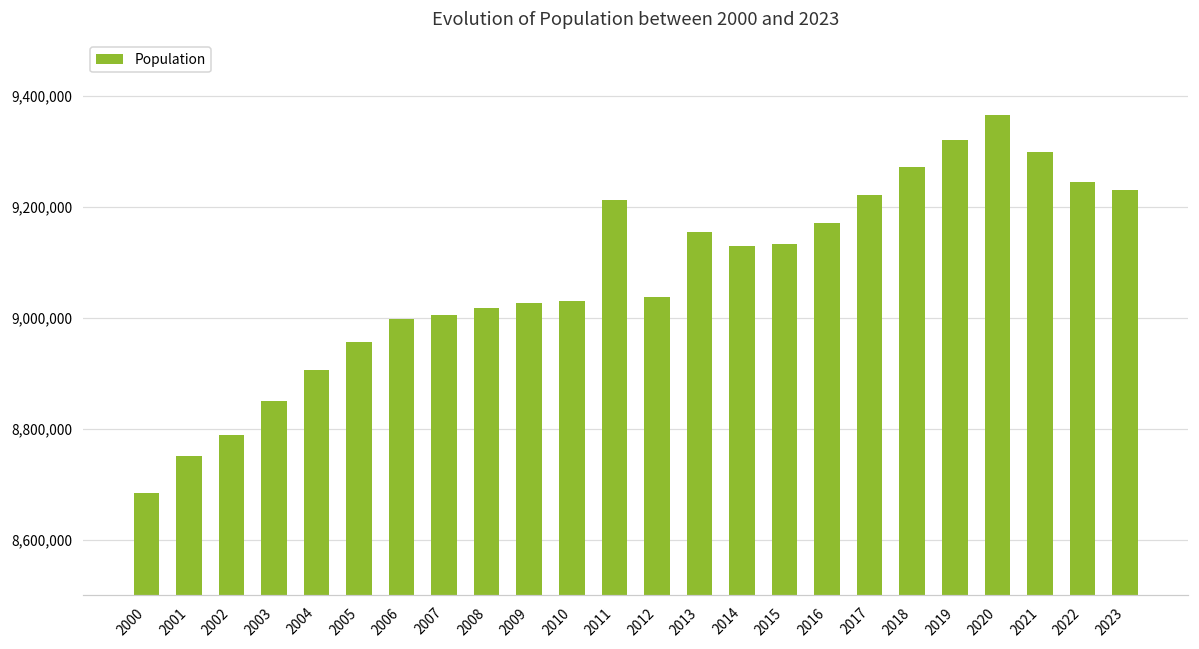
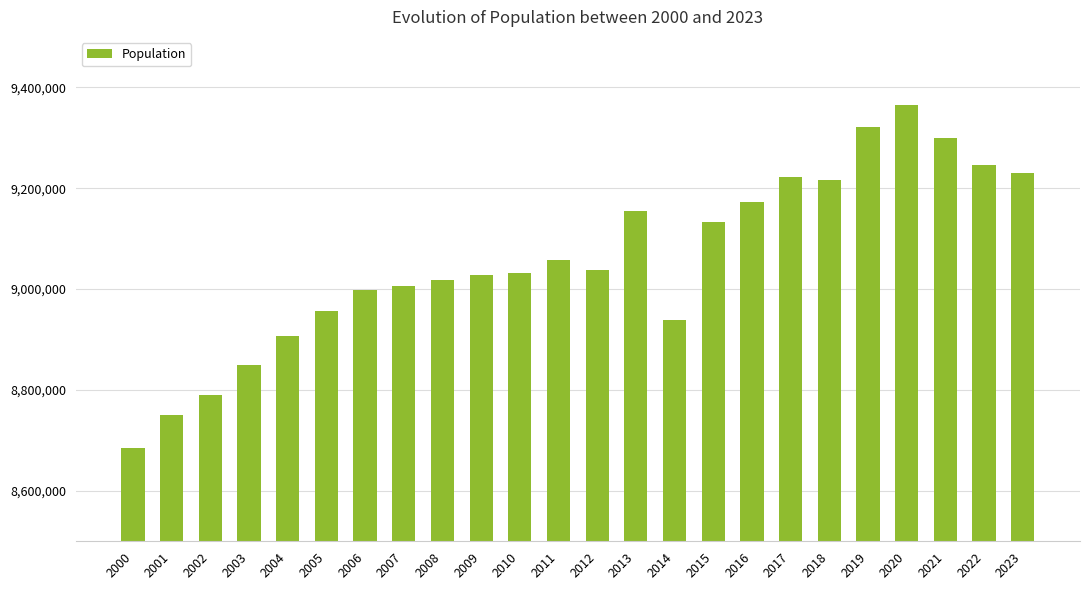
  {
    "2000": "8,680,000",
    "2001": "8,750,000",
    "2002": "8,790,000",
    "2003": "8,850,000",
    "2004": "8,910,000",
    "2005": "8,960,000",
    "2006": "9,000,000",
    "2007": "9,010,000",
    "2008": "9,020,000",
    "2009": "9,030,000",
    "2010": "9,030,000",
-   "2011": "9,210,000",
+   "2011": "9,060,000",
    "2012": "9,040,000",
    "2013": "9,150,000",
-   "2014": "9,130,000",
+   "2014": "8,940,000",
    "2015": "9,130,000",
    "2016": "9,170,000",
    "2017": "9,220,000",
-   "2018": "9,270,000",
+   "2018": "9,220,000",
    "2019": "9,320,000",
    "2020": "9,370,000",
    "2021": "9,300,000",
    "2022": "9,250,000",
    "2023": "9,230,000"
  }
